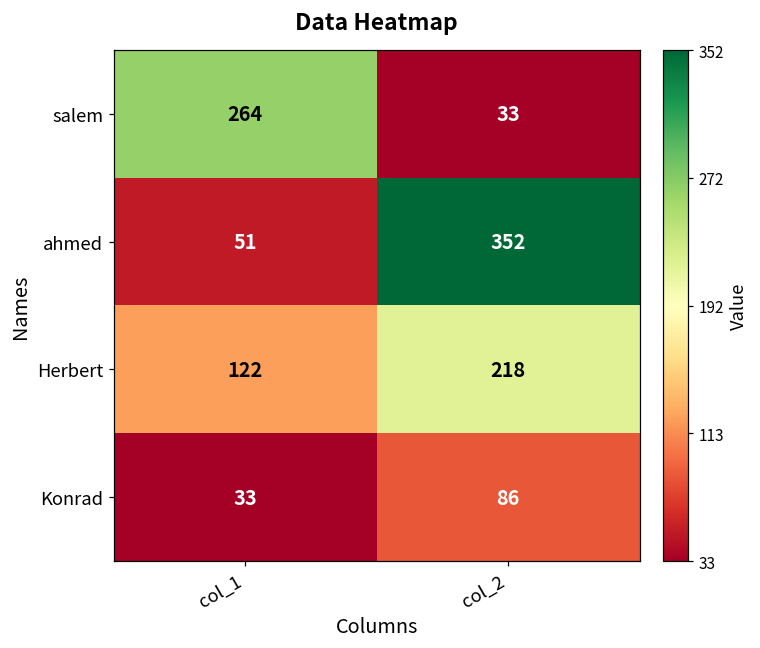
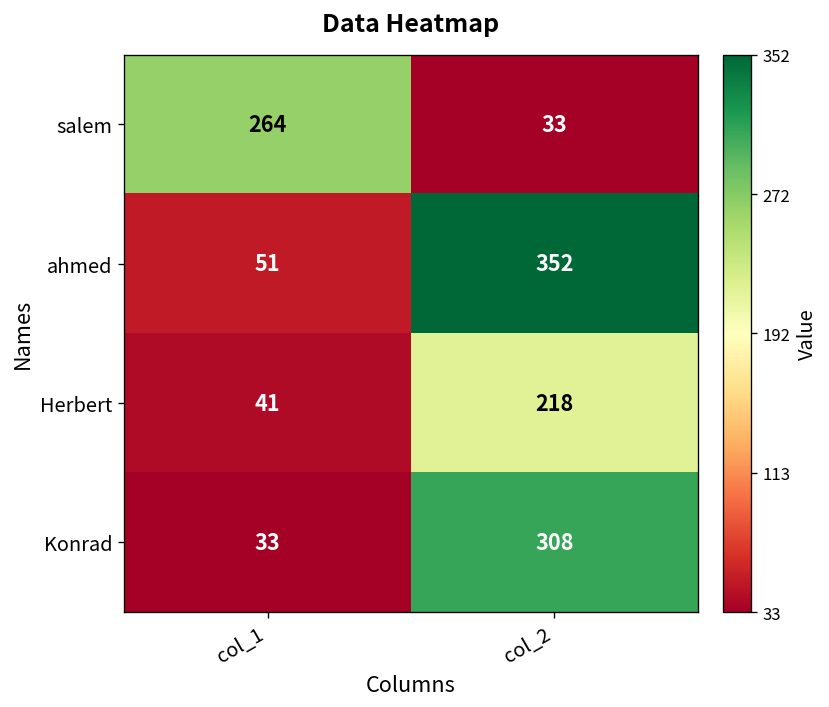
  {
    "salem": {
      "col_1": 264,
      "col_2": 33
    },
    "ahmed": {
      "col_1": 51,
      "col_2": 352
    },
    "Herbert": {
-     "col_1": 122,
+     "col_1": 41,
      "col_2": 218
    },
    "Konrad": {
      "col_1": 33,
-     "col_2": 86
+     "col_2": 308
    }
  }
